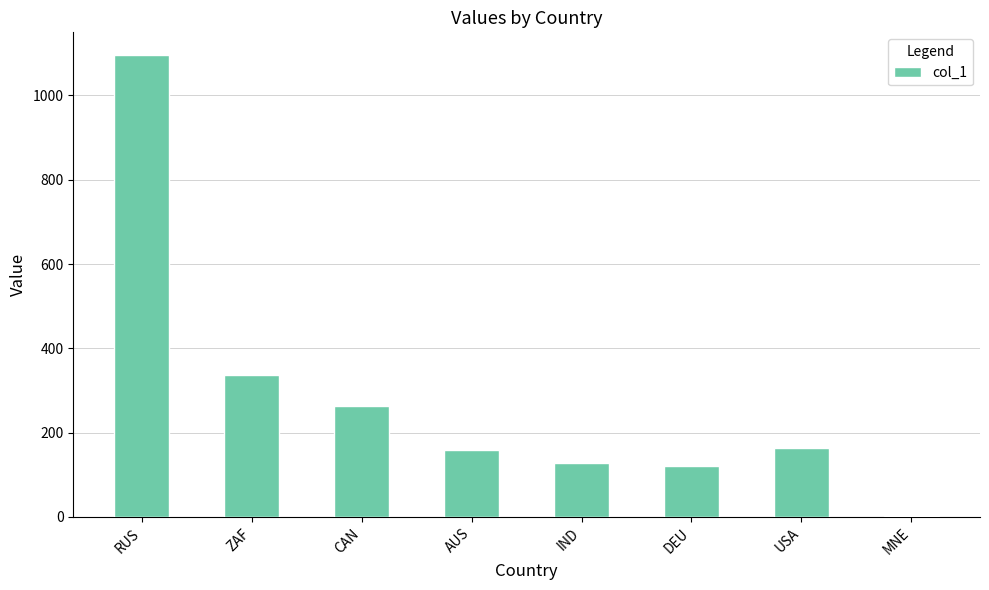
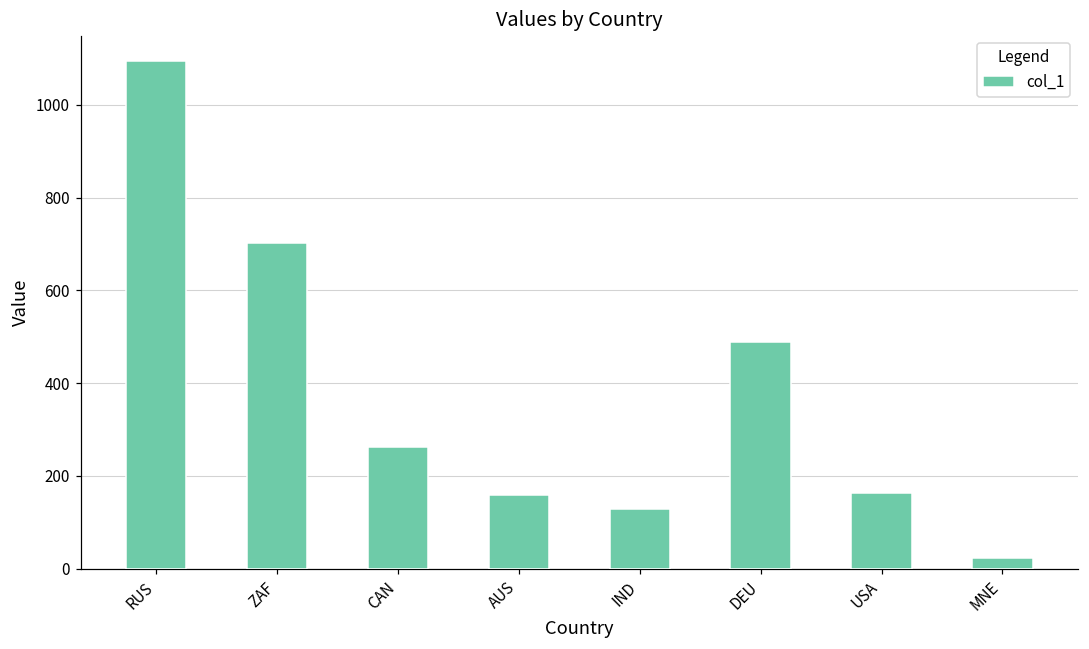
  {
    "RUS": 1100,
-   "ZAF": 340,
+   "ZAF": 700,
    "CAN": 260,
    "AUS": 160,
    "IND": 130,
-   "DEU": 120,
+   "DEU": 490,
    "USA": 160,
-   "MNE": 0
+   "MNE": 20
  }
